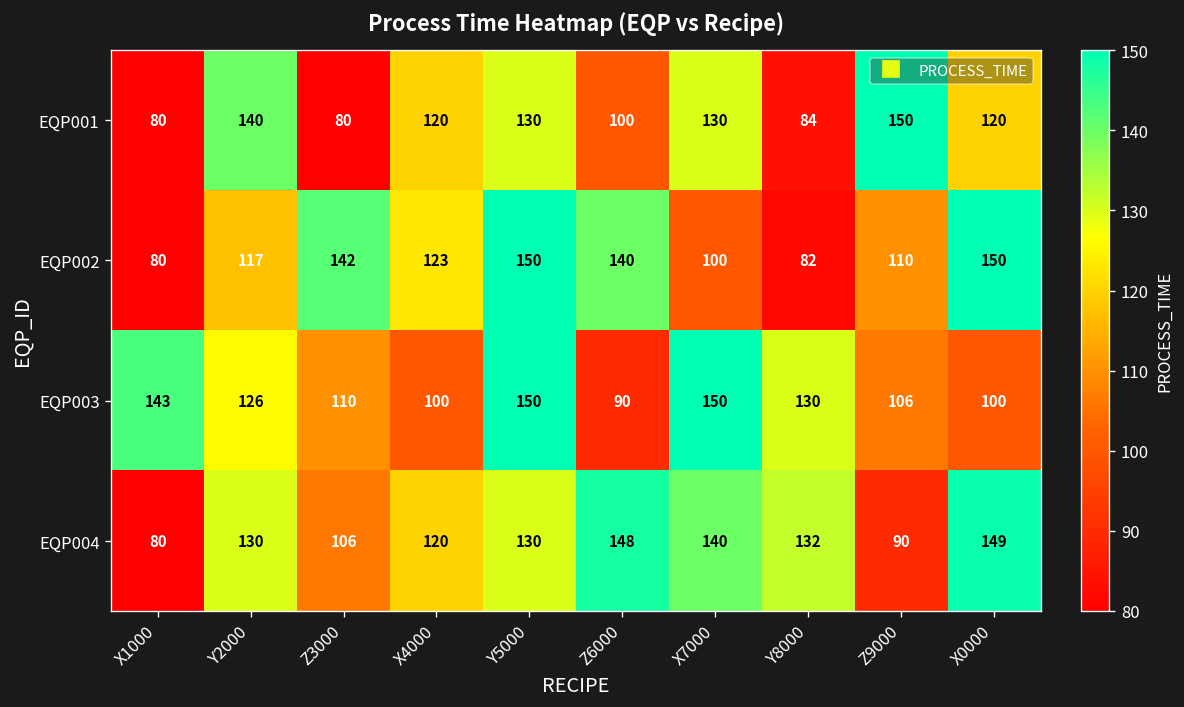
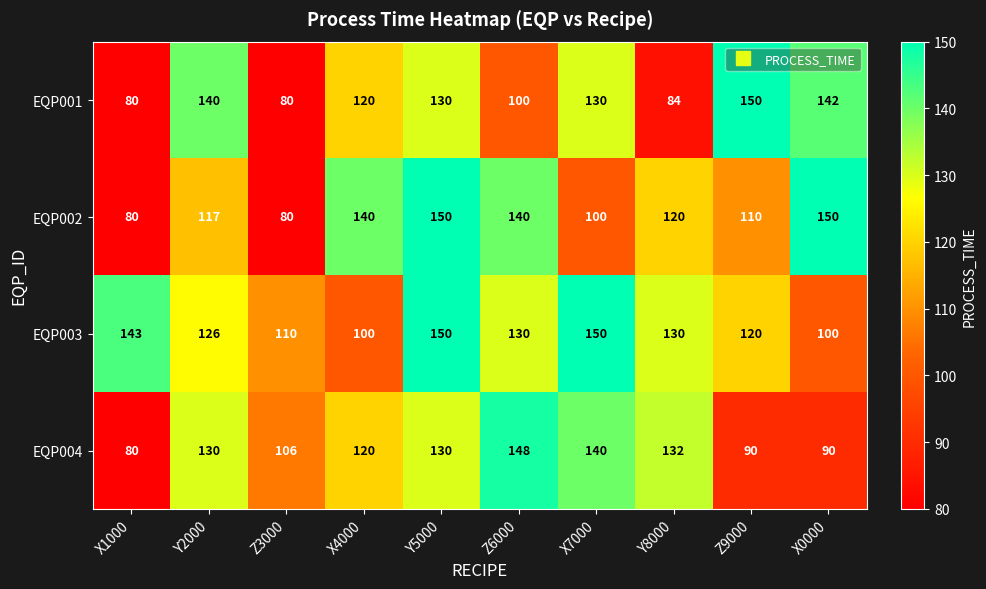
  {
    "EQP001": {
      "X1000": 80,
      "Y2000": 140,
      "Z3000": 80,
      "X4000": 120,
      "Y5000": 130,
      "Z6000": 100,
      "X7000": 130,
      "Y8000": 84,
      "Z9000": 150,
-     "X0000": 120
+     "X0000": 142
    },
    "EQP002": {
      "X1000": 80,
      "Y2000": 117,
-     "Z3000": 142,
-     "X4000": 123,
+     "Z3000": 80,
+     "X4000": 140,
      "Y5000": 150,
      "Z6000": 140,
      "X7000": 100,
-     "Y8000": 82,
+     "Y8000": 120,
      "Z9000": 110,
      "X0000": 150
    },
    "EQP003": {
      "X1000": 143,
      "Y2000": 126,
      "Z3000": 110,
      "X4000": 100,
      "Y5000": 150,
-     "Z6000": 90,
+     "Z6000": 130,
      "X7000": 150,
      "Y8000": 130,
-     "Z9000": 106,
+     "Z9000": 120,
      "X0000": 100
    },
    "EQP004": {
      "X1000": 80,
      "Y2000": 130,
      "Z3000": 106,
      "X4000": 120,
      "Y5000": 130,
      "Z6000": 148,
      "X7000": 140,
      "Y8000": 132,
      "Z9000": 90,
-     "X0000": 149
+     "X0000": 90
    }
  }
